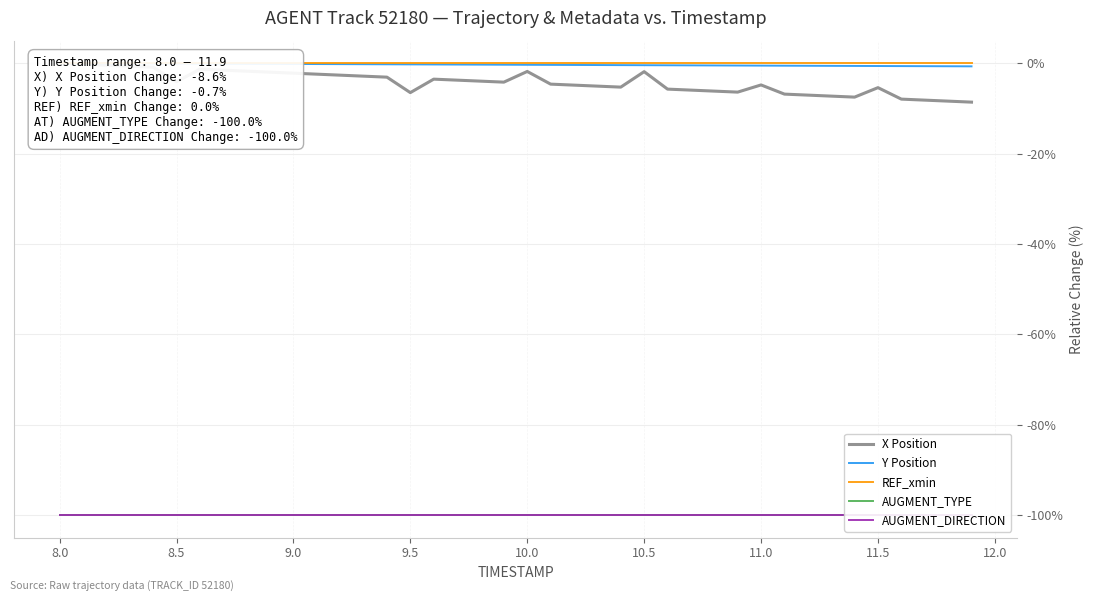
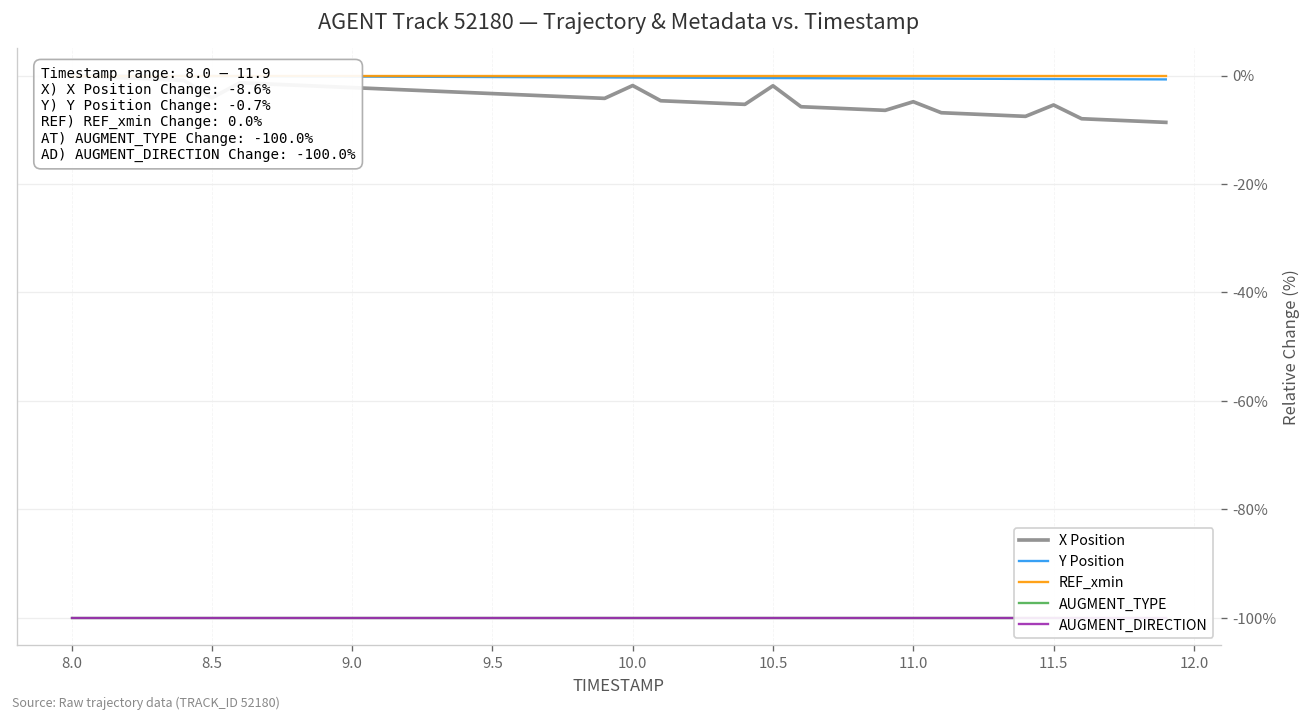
  {
    "X Position": {
-     "9.5": "-7%",
+     "9.5": "-3%",
      "10.0": "-2%",
      "10.5": "-2%",
      "11.0": "-5%",
      "11.5": "-5%"
    },
    "Y Position": {
      "11.5": "-1%"
    },
    "REF_xmin": {
      "11.5": "0%"
    },
    "AUGMENT_DIRECTION": {
      "8.0": "-100%",
      "8.5": "-100%",
      "9.0": "-100%",
      "9.5": "-100%",
      "10.0": "-100%",
      "10.5": "-100%",
      "11.0": "-100%"
    }
  }
